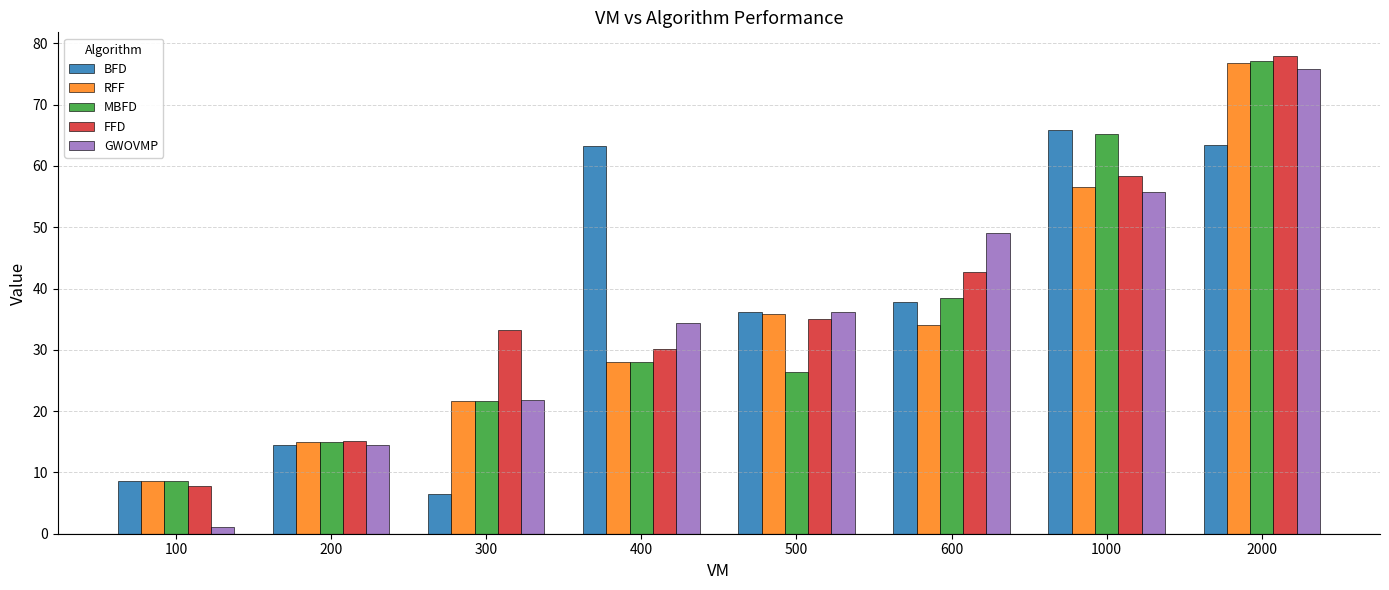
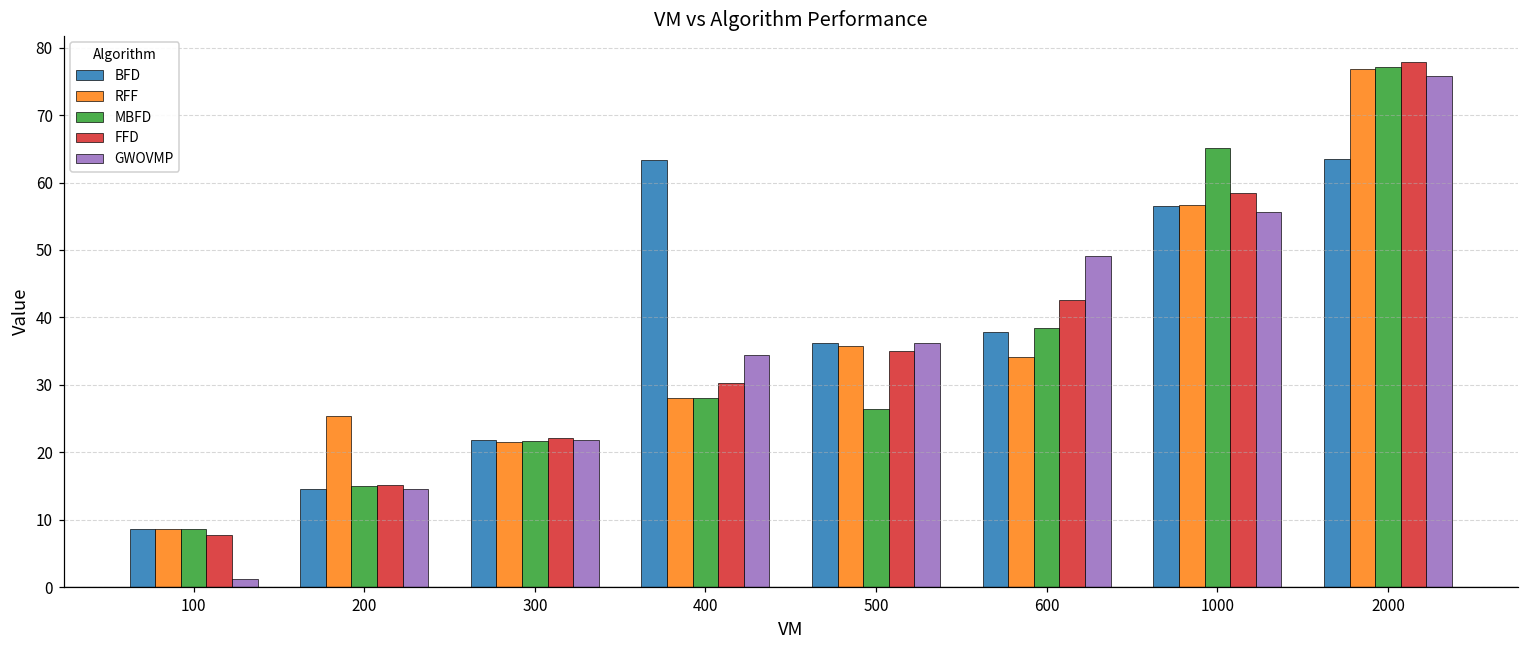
  {
    "BFD": {
      "100": 9,
      "200": 15,
-     "300": 6,
+     "300": 22,
      "400": 63,
      "500": 36,
      "600": 38,
-     "1000": 66,
+     "1000": 57,
      "2000": 64
    },
    "RFF": {
      "100": 9,
-     "200": 15,
+     "200": 25,
      "300": 22,
      "400": 28,
      "500": 36,
      "600": 34,
      "1000": 57,
      "2000": 77
    },
    "MBFD": {
      "100": 9,
      "200": 15,
      "300": 22,
      "400": 28,
      "500": 26,
      "600": 38,
      "1000": 65,
      "2000": 77
    },
    "FFD": {
      "100": 8,
      "200": 15,
-     "300": 33,
+     "300": 22,
      "400": 30,
      "500": 35,
      "600": 43,
      "1000": 58,
      "2000": 78
    },
    "GWOVMP": {
      "100": 1,
      "200": 15,
      "300": 22,
      "400": 34,
      "500": 36,
      "600": 49,
      "1000": 56,
      "2000": 76
    }
  }
